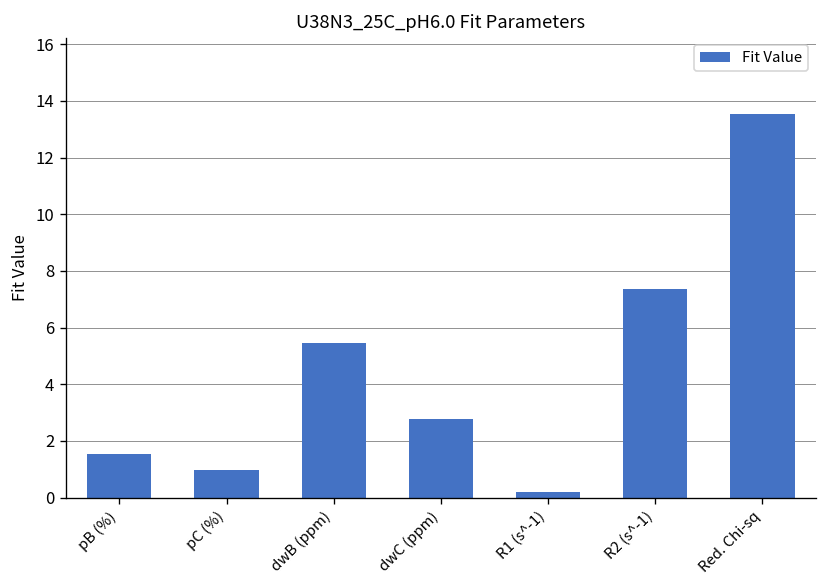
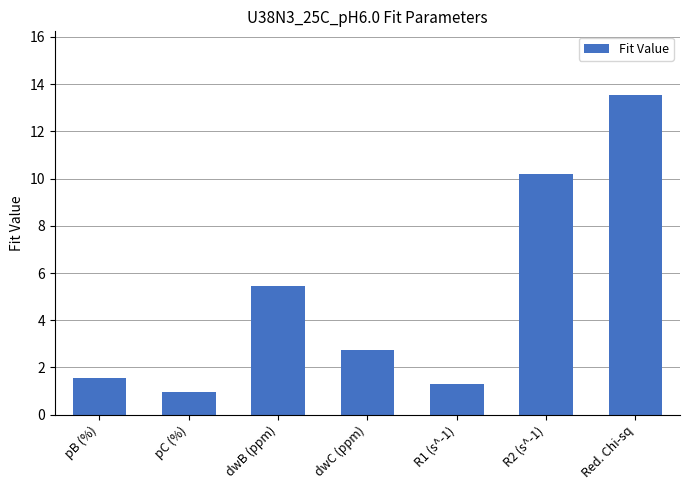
  {
    "pB (%)": 1.5,
    "pC (%)": 1.0,
    "dwB (ppm)": 5.5,
    "dwC (ppm)": 2.8,
-   "R1 (s^-1)": 0.2,
-   "R2 (s^-1)": 7.4,
+   "R1 (s^-1)": 1.3,
+   "R2 (s^-1)": 10.2,
    "Red. Chi-sq": 13.5
  }
